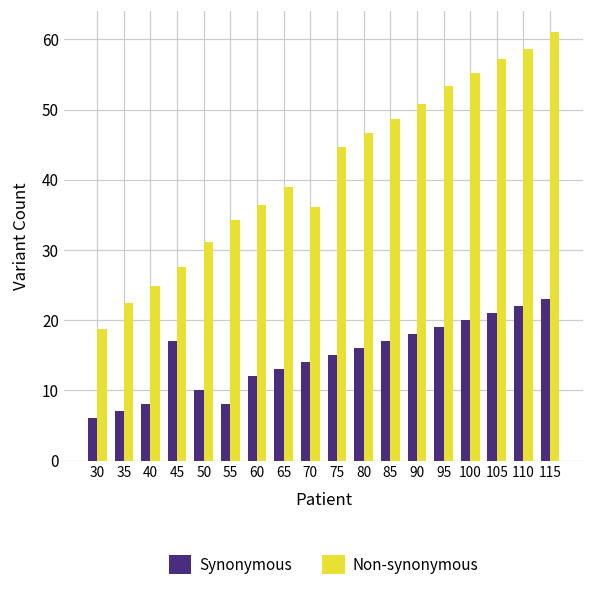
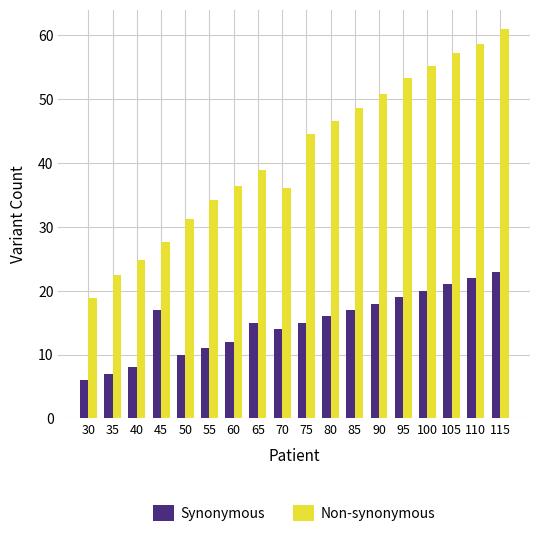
  {
    "Synonymous": {
      "30": 6,
      "35": 7,
      "40": 8,
      "45": 17,
      "50": 10,
-     "55": 8,
+     "55": 11,
      "60": 12,
-     "65": 13,
+     "65": 15,
      "70": 14,
      "75": 15,
      "80": 16,
      "85": 17,
      "90": 18,
      "95": 19,
      "100": 20,
      "105": 21,
      "110": 22,
      "115": 23
    },
    "Non-synonymous": {
      "30": 19,
      "35": 22,
      "40": 25,
      "45": 28,
      "50": 31,
      "55": 34,
      "60": 36,
      "65": 39,
      "70": 36,
      "75": 45,
      "80": 47,
      "85": 49,
      "90": 51,
      "95": 53,
      "100": 55,
      "105": 57,
      "110": 59,
      "115": 61
    }
  }
